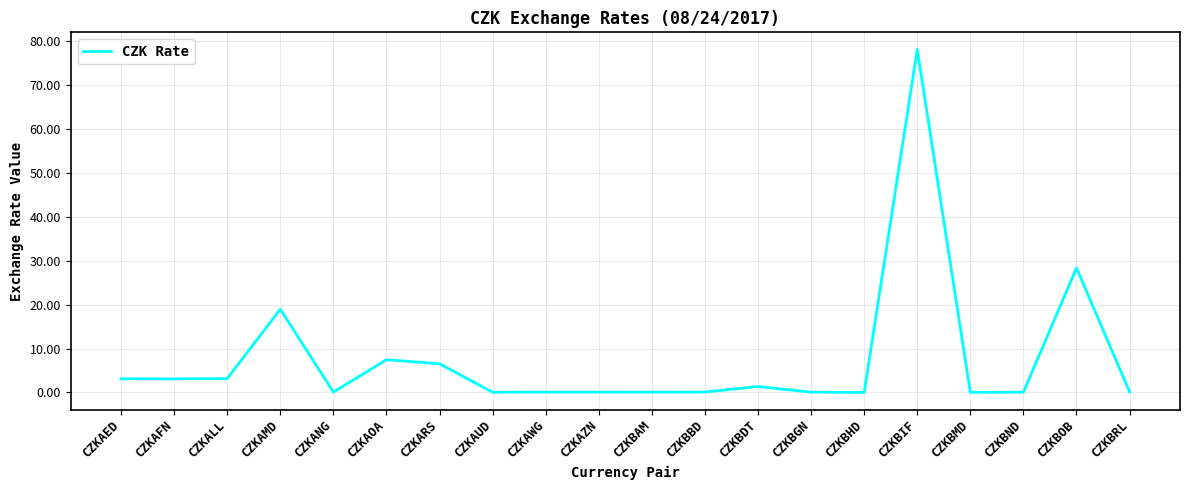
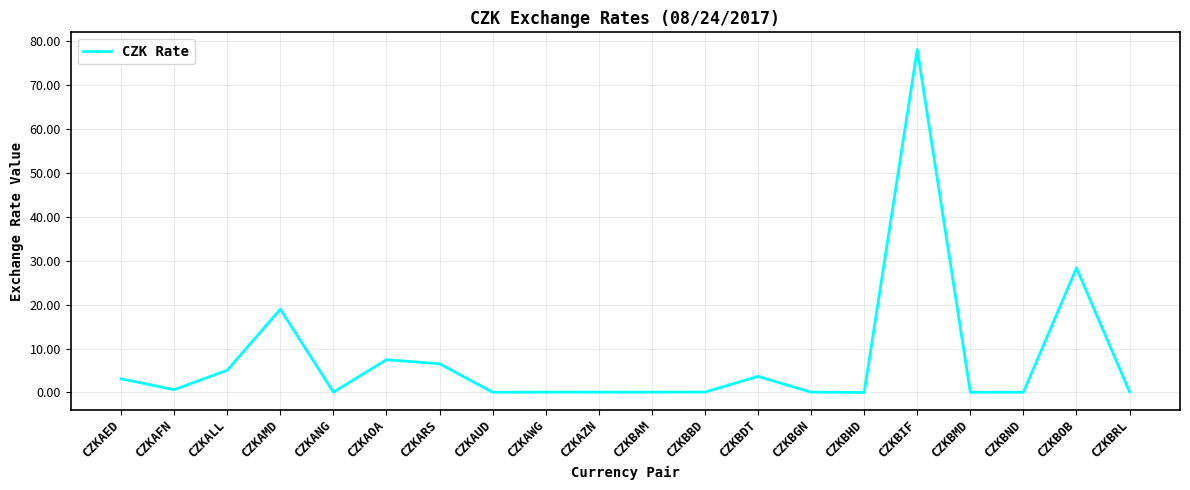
  {
    "CZKAED": 3,
-   "CZKAFN": 3,
-   "CZKALL": 3,
+   "CZKAFN": 1,
+   "CZKALL": 5,
    "CZKAMD": 19,
    "CZKANG": 0,
    "CZKAOA": 7,
    "CZKARS": 7,
    "CZKAUD": 0,
    "CZKAWG": 0,
    "CZKAZN": 0,
    "CZKBAM": 0,
    "CZKBBD": 0,
-   "CZKBDT": 1,
+   "CZKBDT": 4,
    "CZKBGN": 0,
    "CZKBHD": 0,
    "CZKBIF": 78,
    "CZKBMD": 0,
    "CZKBND": 0,
    "CZKBOB": 28,
    "CZKBRL": 0
  }
